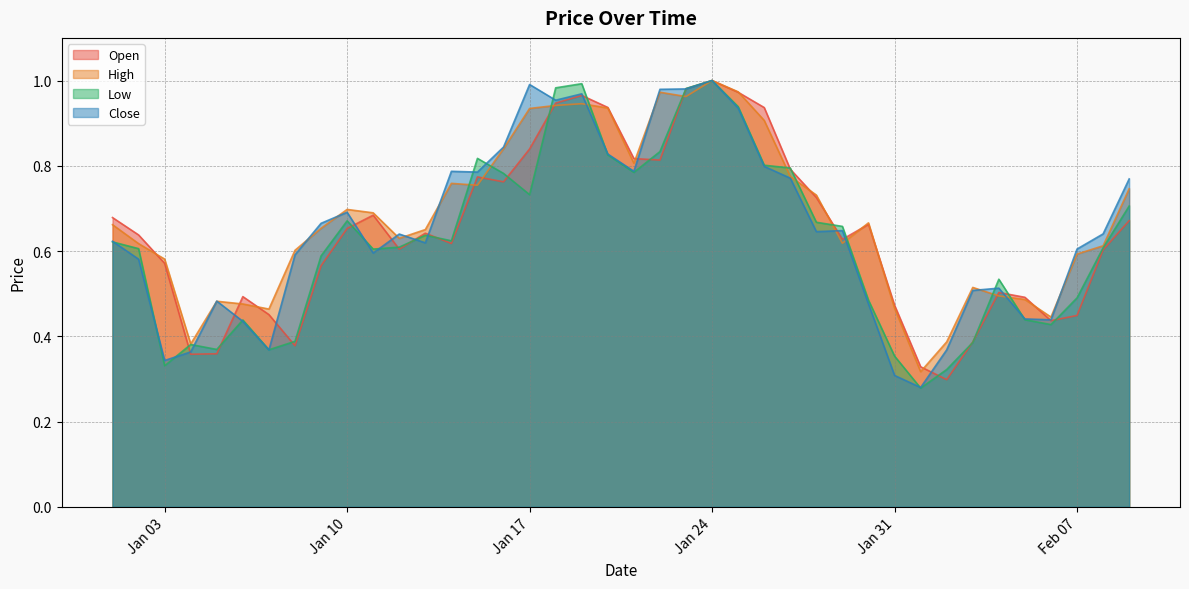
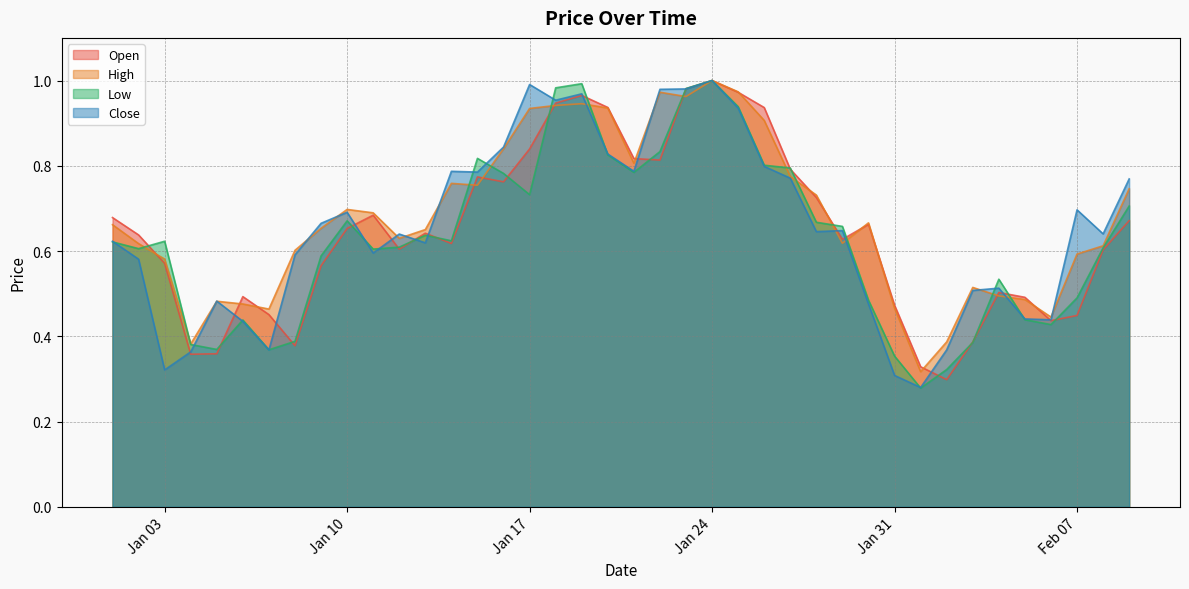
  {
    "Low": {
-     "Jan 03": 0.33,
+     "Jan 03": 0.62,
      "Jan 10": 0.67,
      "Jan 17": 0.73,
      "Jan 31": 0.35,
      "Feb 07": 0.49
    },
    "Close": {
-     "Jan 03": 0.34,
+     "Jan 03": 0.32,
      "Jan 10": 0.69,
      "Jan 17": 0.99,
      "Jan 31": 0.31,
-     "Feb 07": 0.60
+     "Feb 07": 0.70
    }
  }
